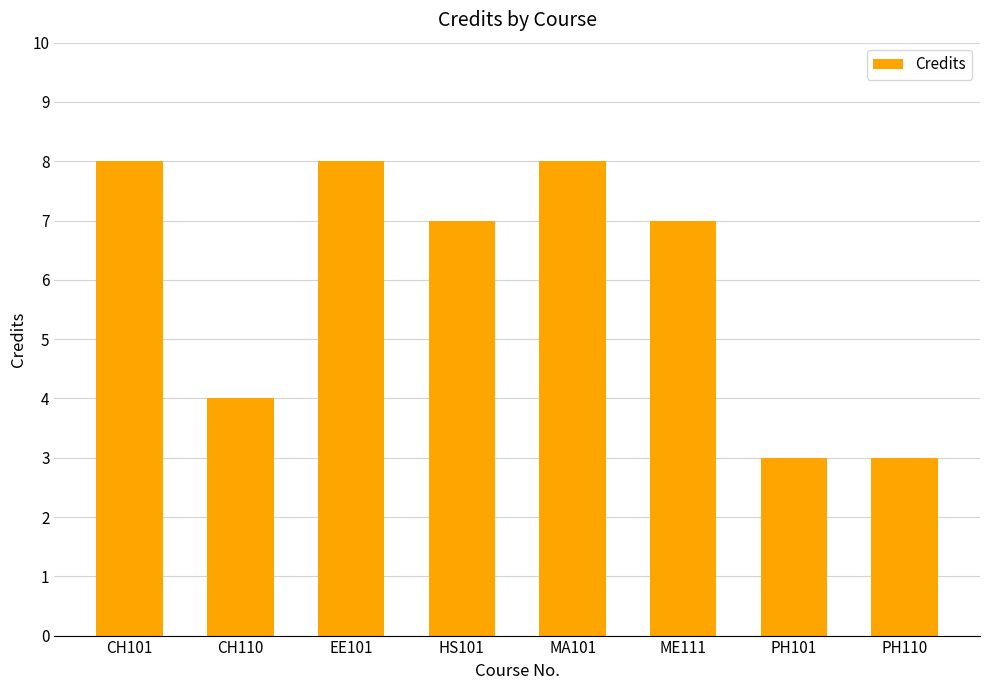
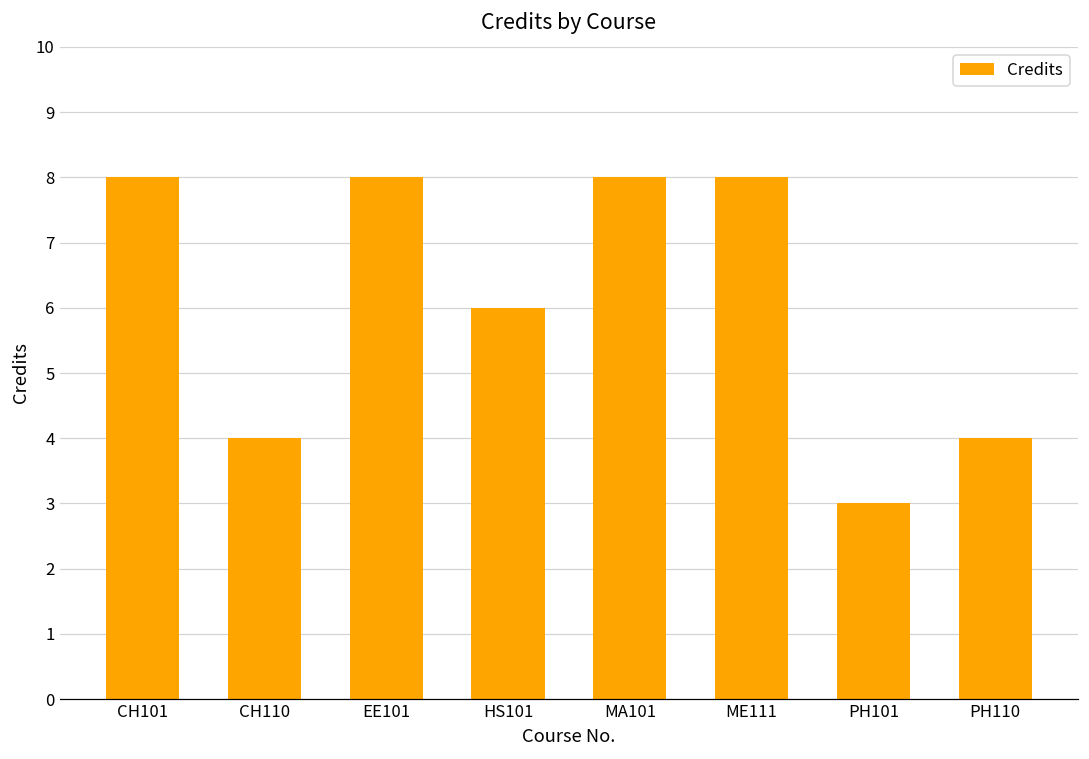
  {
    "CH101": 8,
    "CH110": 4,
    "EE101": 8,
-   "HS101": 7,
+   "HS101": 6,
    "MA101": 8,
-   "ME111": 7,
+   "ME111": 8,
    "PH101": 3,
-   "PH110": 3
+   "PH110": 4
  }
